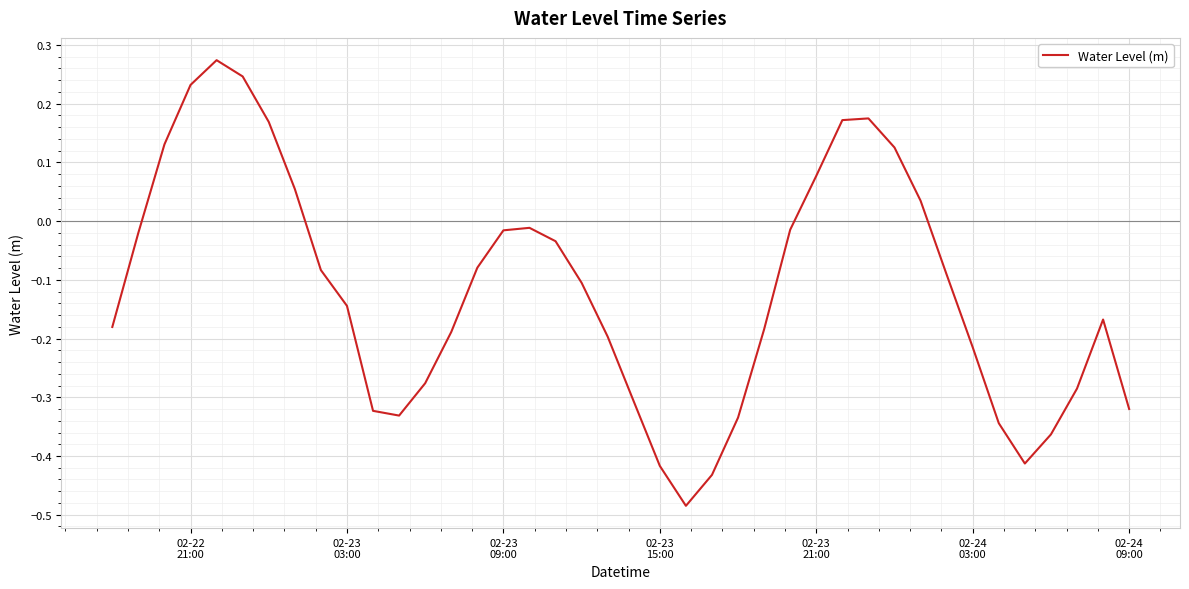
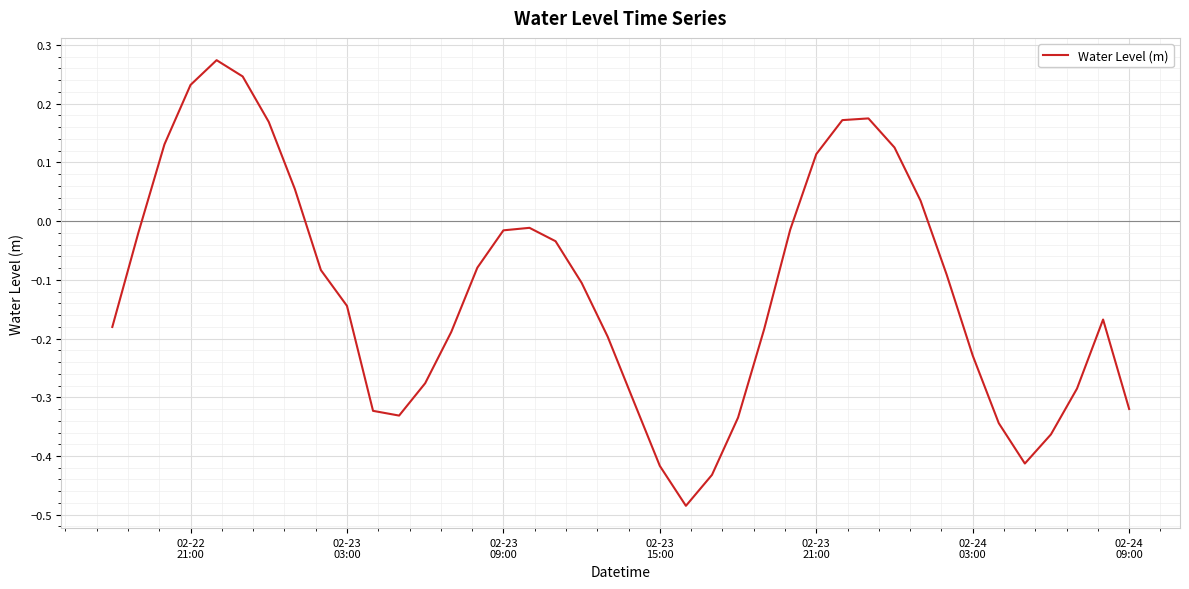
  {
    "02-22 21:00": 0.23,
    "02-23 03:00": -0.14,
    "02-23 09:00": -0.02,
    "02-23 15:00": -0.42,
-   "02-23 21:00": 0.08,
-   "02-24 03:00": -0.21,
+   "02-23 21:00": 0.11,
+   "02-24 03:00": -0.23,
    "02-24 09:00": -0.32
  }
